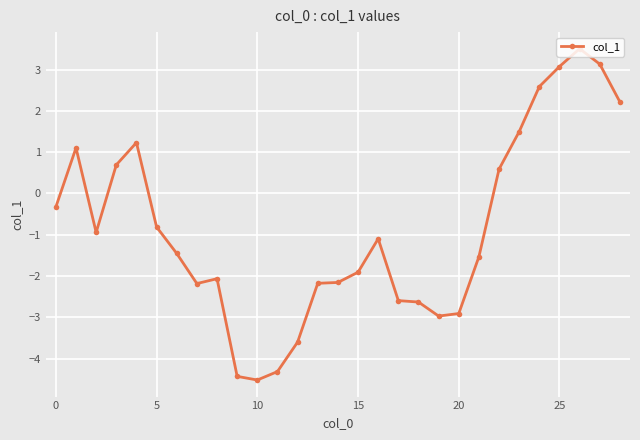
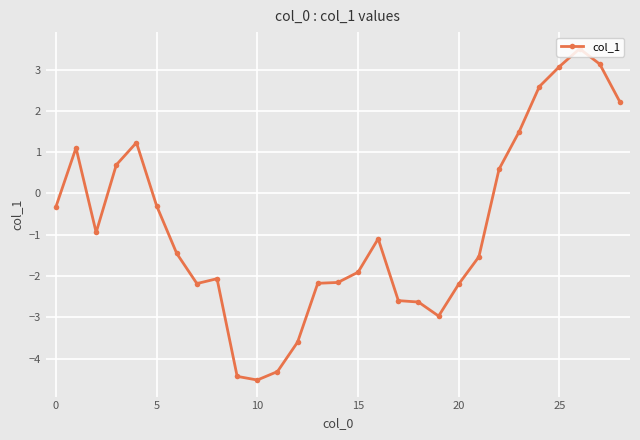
  {
    "0": -0.3,
-   "5": -0.8,
+   "5": -0.3,
    "10": -4.5,
    "15": -1.9,
-   "20": -2.9,
+   "20": -2.2,
    "25": 3.1
  }
